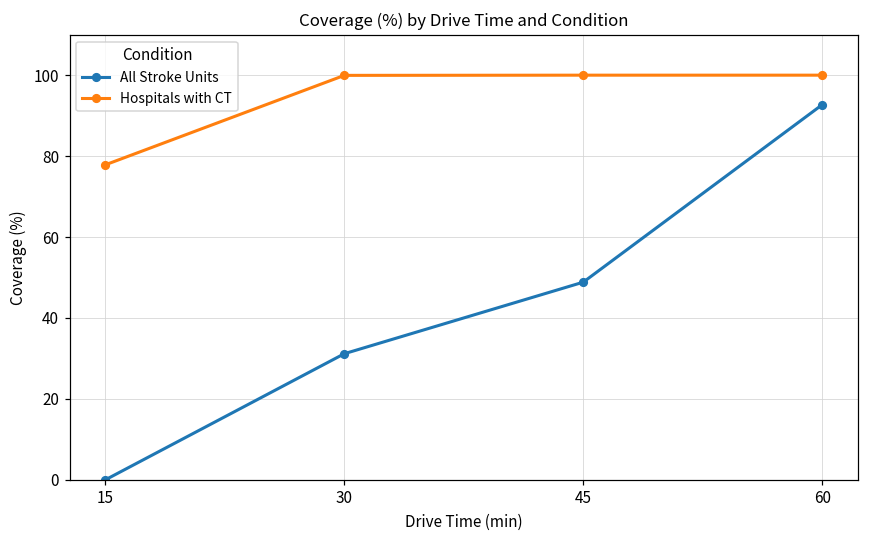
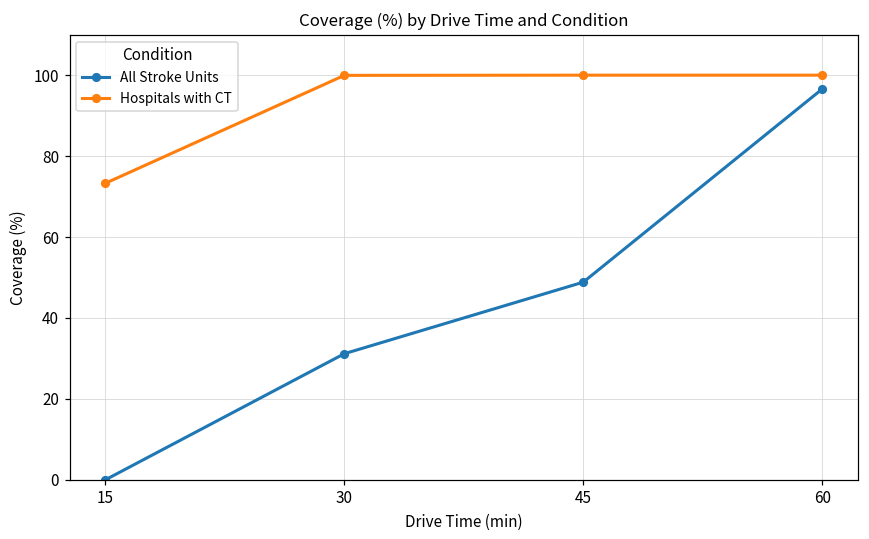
  {
    "All Stroke Units": {
      "15": 0,
      "30": 31,
      "45": 49,
-     "60": 93
+     "60": 97
    },
    "Hospitals with CT": {
-     "15": 78,
+     "15": 73,
      "30": 100,
      "45": 100,
      "60": 100
    }
  }
